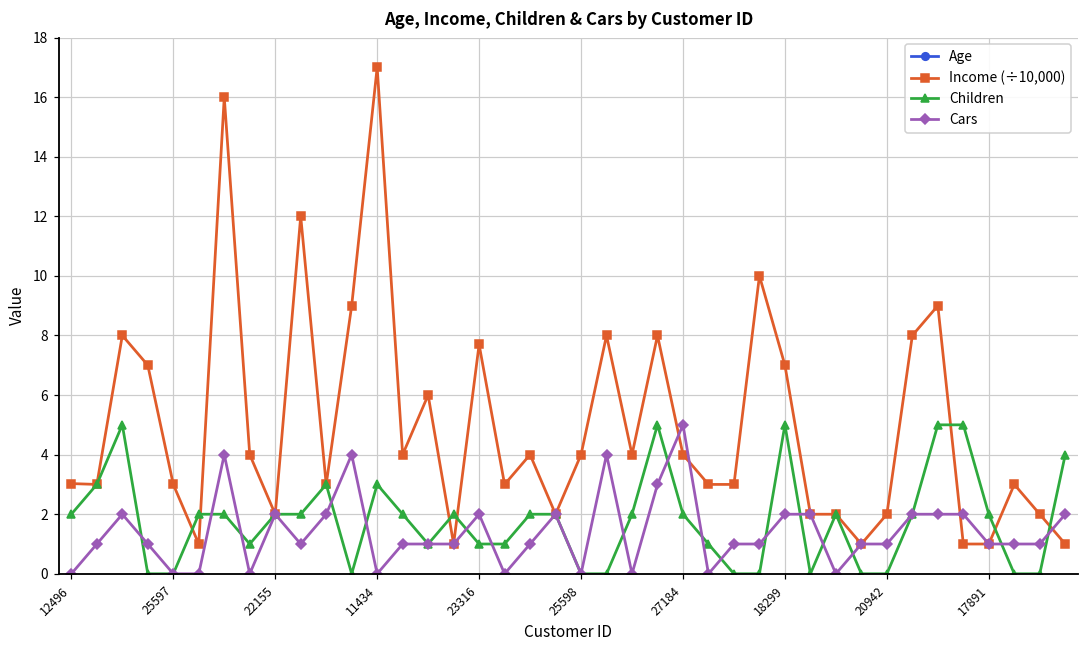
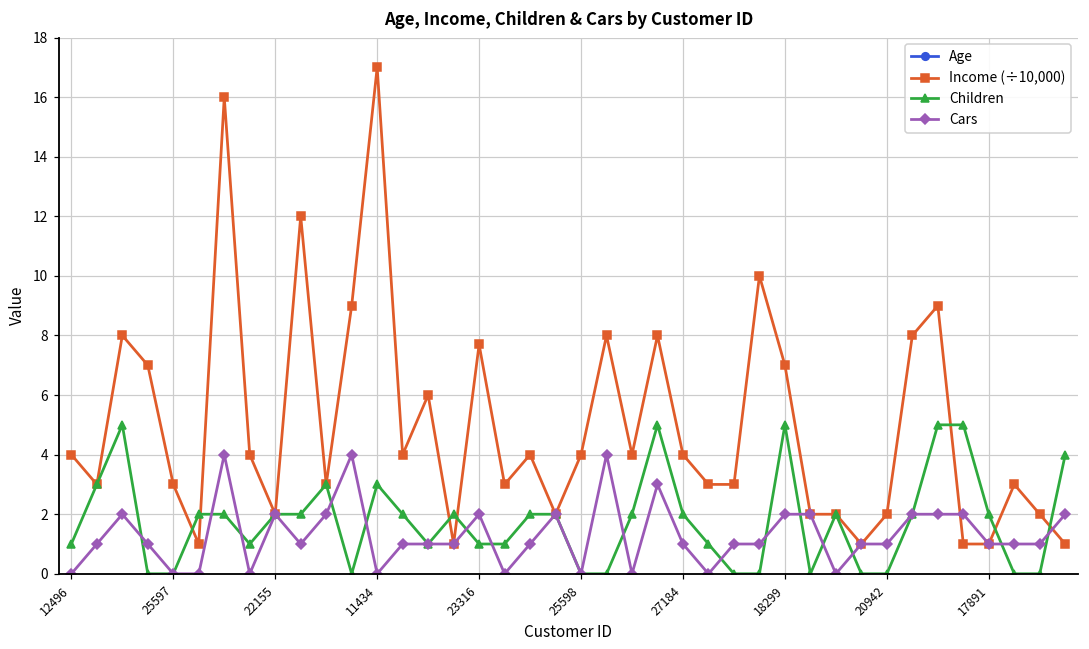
  {
    "Income (÷10,000)": {
-     "12496": 3.0,
+     "12496": 4.0,
      "25597": 3.0,
      "11434": 17.0,
      "23316": 7.7,
      "25598": 4.0,
      "27184": 4.0,
      "18299": 7.0,
      "20942": 2.0
    },
    "Children": {
-     "12496": 2,
+     "12496": 1,
      "11434": 3,
      "23316": 1,
      "27184": 2,
      "18299": 5,
      "20942": 0,
      "17891": 2
    },
    "Cars": {
      "12496": 0,
      "11434": 0,
      "23316": 2,
-     "27184": 5,
+     "27184": 1,
      "18299": 2,
      "20942": 1
    }
  }
